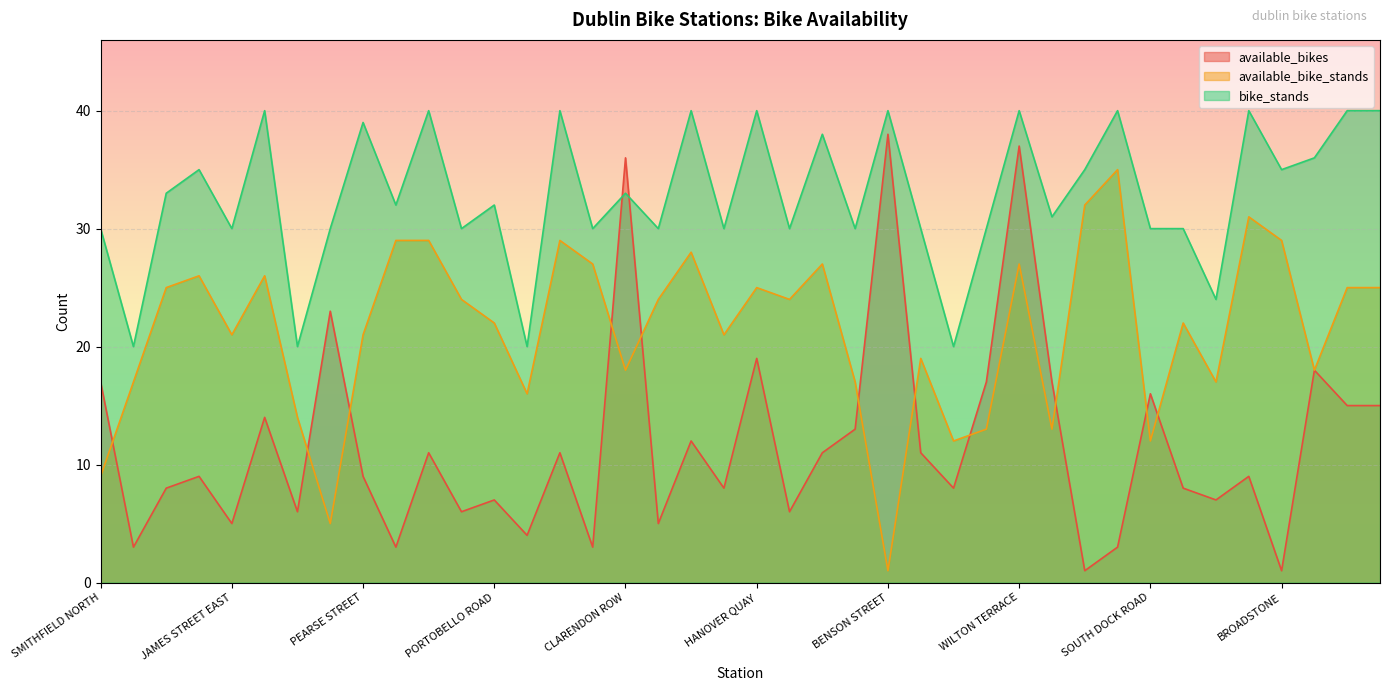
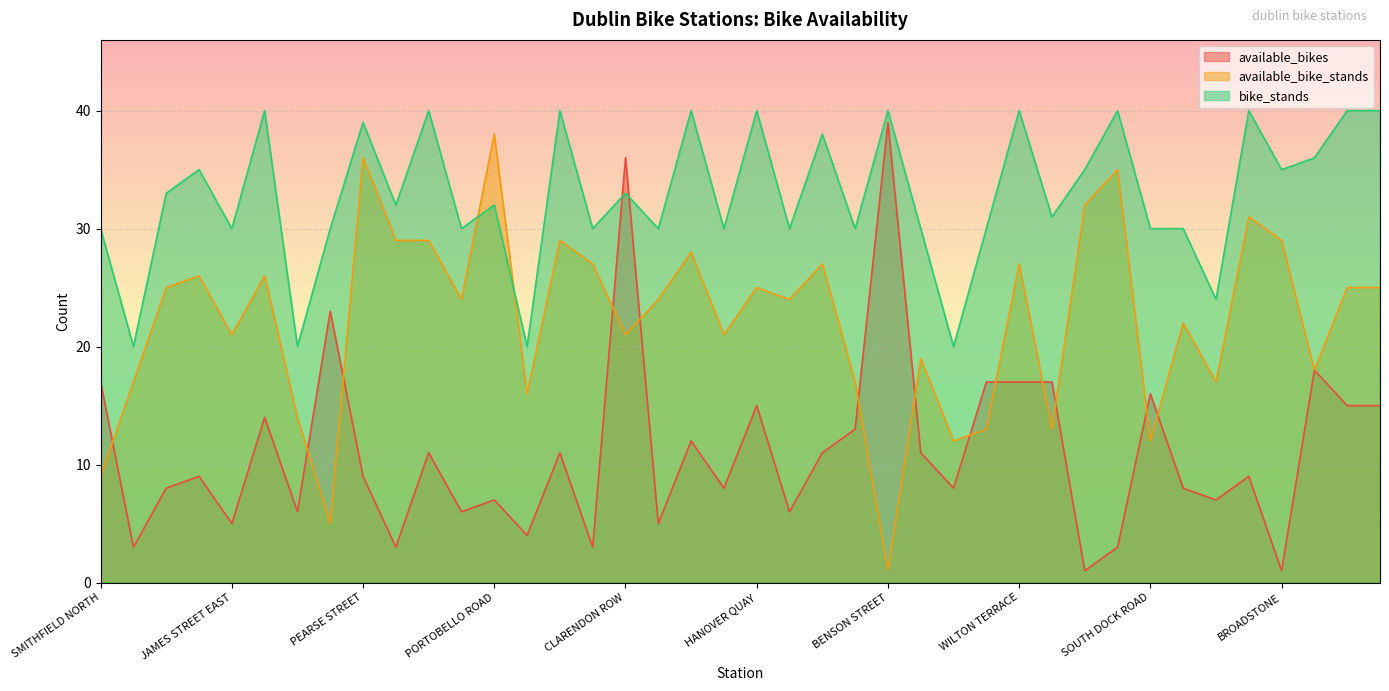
  {
    "available_bikes": {
      "SMITHFIELD NORTH": 17,
      "JAMES STREET EAST": 5,
      "PEARSE STREET": 9,
      "PORTOBELLO ROAD": 7,
      "CLARENDON ROW": 36,
-     "HANOVER QUAY": 19,
-     "BENSON STREET": 38,
-     "WILTON TERRACE": 37,
+     "HANOVER QUAY": 15,
+     "BENSON STREET": 39,
+     "WILTON TERRACE": 17,
      "SOUTH DOCK ROAD": 16,
      "BROADSTONE": 1
    },
    "available_bike_stands": {
      "SMITHFIELD NORTH": 9,
      "JAMES STREET EAST": 21,
-     "PEARSE STREET": 21,
-     "PORTOBELLO ROAD": 22,
-     "CLARENDON ROW": 18,
+     "PEARSE STREET": 36,
+     "PORTOBELLO ROAD": 38,
+     "CLARENDON ROW": 21,
      "HANOVER QUAY": 25,
      "BENSON STREET": 1,
      "WILTON TERRACE": 27,
      "SOUTH DOCK ROAD": 12,
      "BROADSTONE": 29
    },
    "bike_stands": {
      "SMITHFIELD NORTH": 30,
      "JAMES STREET EAST": 30,
      "PEARSE STREET": 39,
      "PORTOBELLO ROAD": 32,
      "CLARENDON ROW": 33,
      "HANOVER QUAY": 40,
      "BENSON STREET": 40,
      "WILTON TERRACE": 40,
      "SOUTH DOCK ROAD": 30,
      "BROADSTONE": 35
    }
  }
